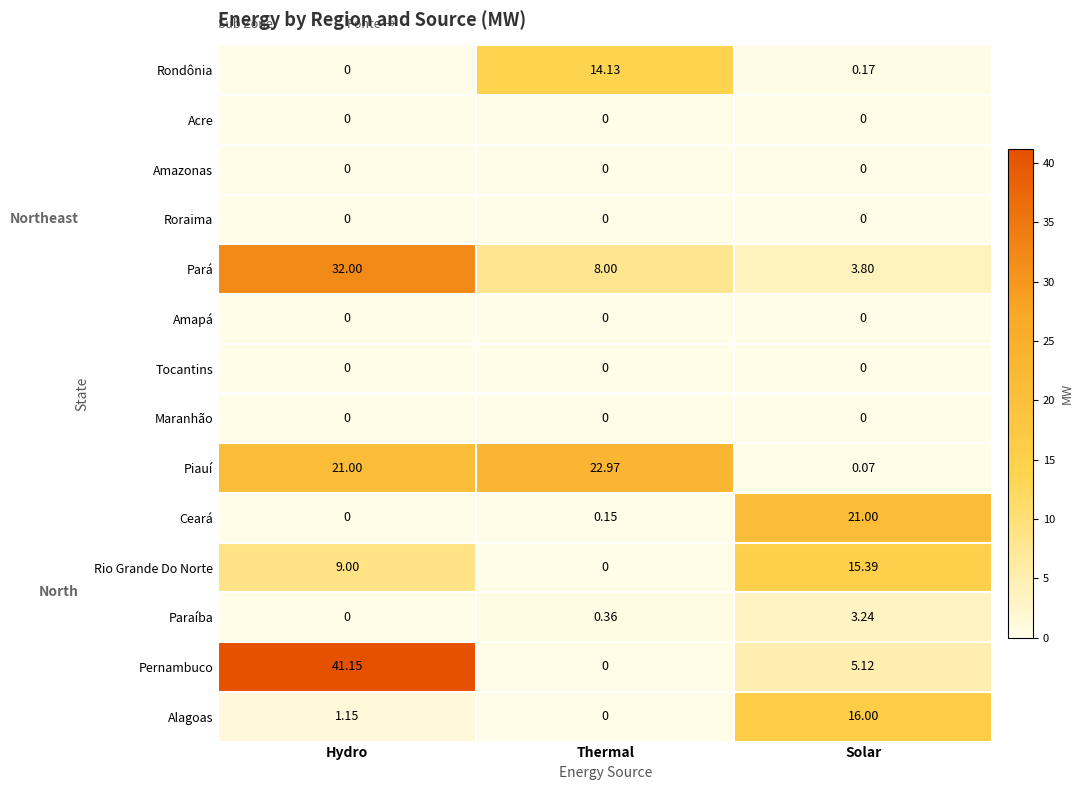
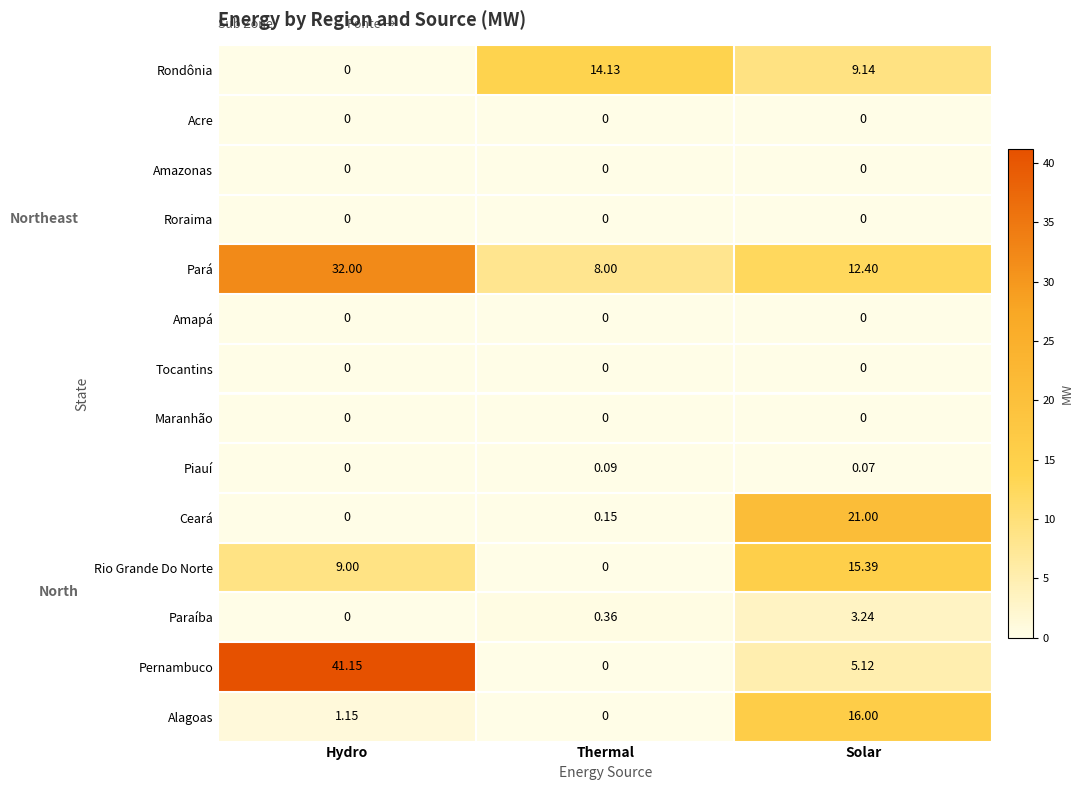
  {
    "Rondônia": {
      "Hydro": 0,
      "Thermal": 14.13,
-     "Solar": 0.17
+     "Solar": 9.14
    },
    "Acre": {
      "Hydro": 0,
      "Thermal": 0,
      "Solar": 0
    },
    "Amazonas": {
      "Hydro": 0,
      "Thermal": 0,
      "Solar": 0
    },
    "Roraima": {
      "Hydro": 0,
      "Thermal": 0,
      "Solar": 0
    },
    "Pará": {
      "Hydro": 32.00,
      "Thermal": 8.00,
-     "Solar": 3.80
+     "Solar": 12.40
    },
    "Amapá": {
      "Hydro": 0,
      "Thermal": 0,
      "Solar": 0
    },
    "Tocantins": {
      "Hydro": 0,
      "Thermal": 0,
      "Solar": 0
    },
    "Maranhão": {
      "Hydro": 0,
      "Thermal": 0,
      "Solar": 0
    },
    "Piauí": {
-     "Hydro": 21.00,
-     "Thermal": 22.97,
+     "Hydro": 0,
+     "Thermal": 0.09,
      "Solar": 0.07
    },
    "Ceará": {
      "Hydro": 0,
      "Thermal": 0.15,
      "Solar": 21.00
    },
    "Rio Grande Do Norte": {
      "Hydro": 9.00,
      "Thermal": 0,
      "Solar": 15.39
    },
    "Paraíba": {
      "Hydro": 0,
      "Thermal": 0.36,
      "Solar": 3.24
    },
    "Pernambuco": {
      "Hydro": 41.15,
      "Thermal": 0,
      "Solar": 5.12
    },
    "Alagoas": {
      "Hydro": 1.15,
      "Thermal": 0,
      "Solar": 16.00
    }
  }
